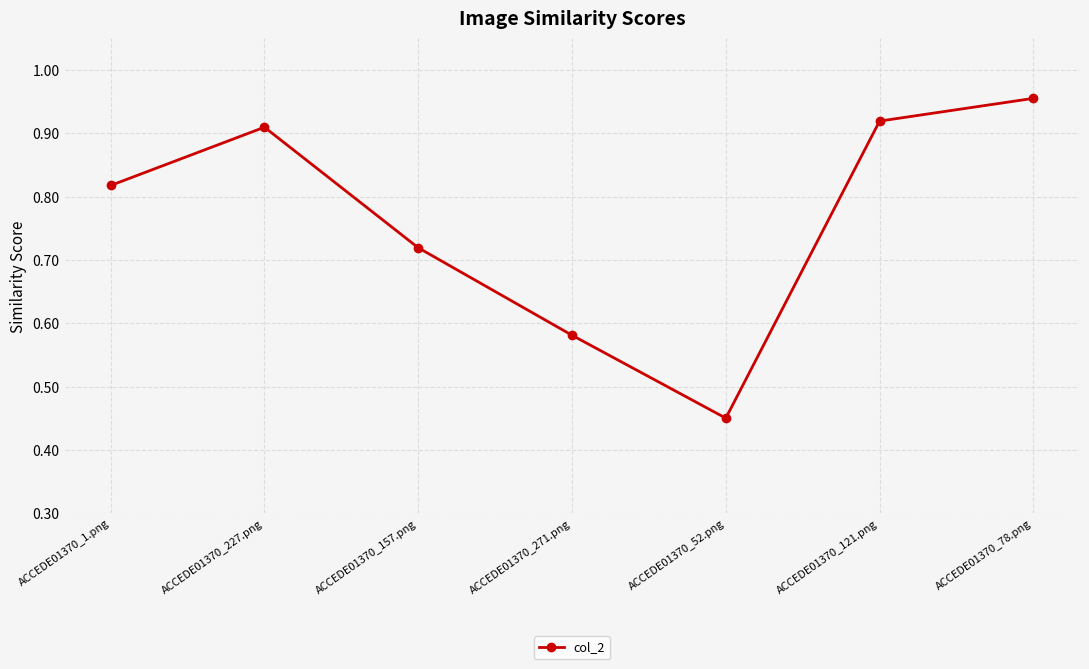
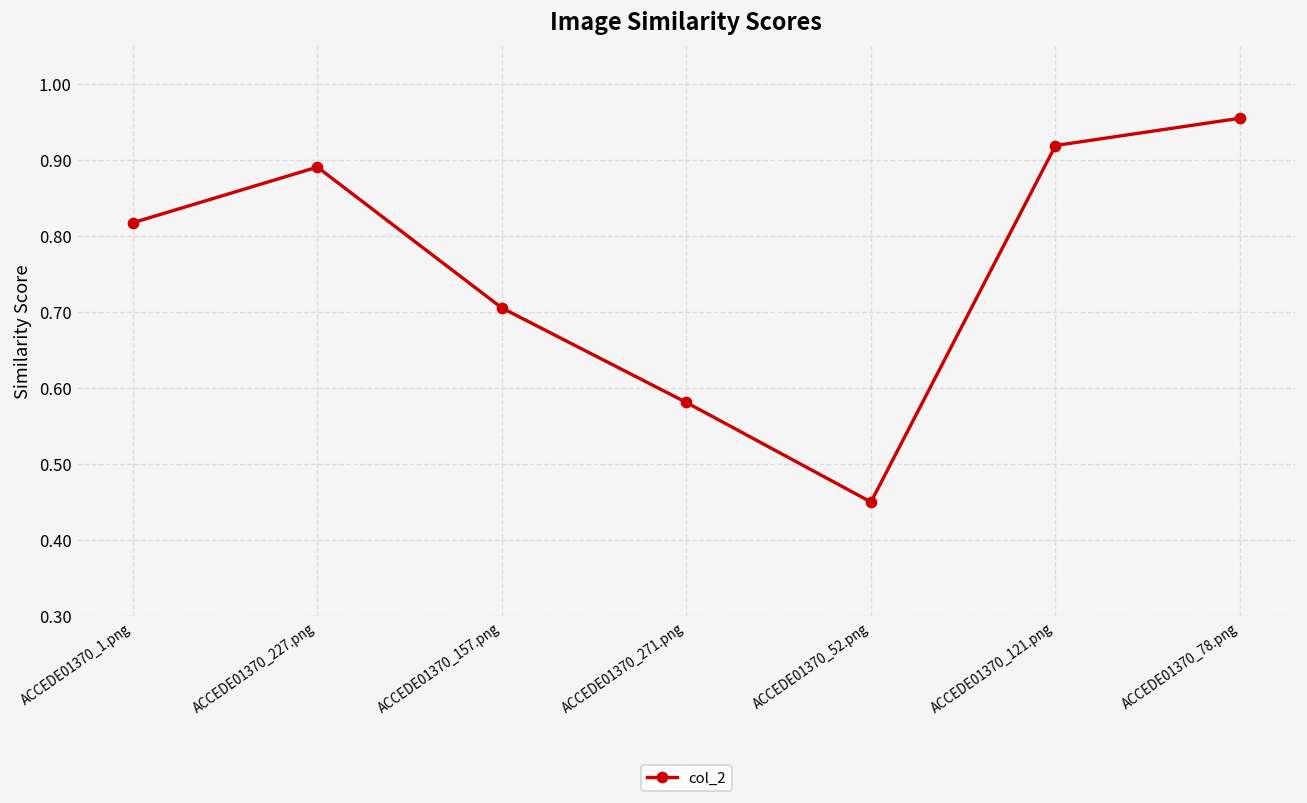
  {
    "ACCEDE01370_1.png": 0.82,
-   "ACCEDE01370_227.png": 0.91,
-   "ACCEDE01370_157.png": 0.72,
+   "ACCEDE01370_227.png": 0.89,
+   "ACCEDE01370_157.png": 0.71,
    "ACCEDE01370_271.png": 0.58,
    "ACCEDE01370_52.png": 0.45,
    "ACCEDE01370_121.png": 0.92,
    "ACCEDE01370_78.png": 0.96
  }
